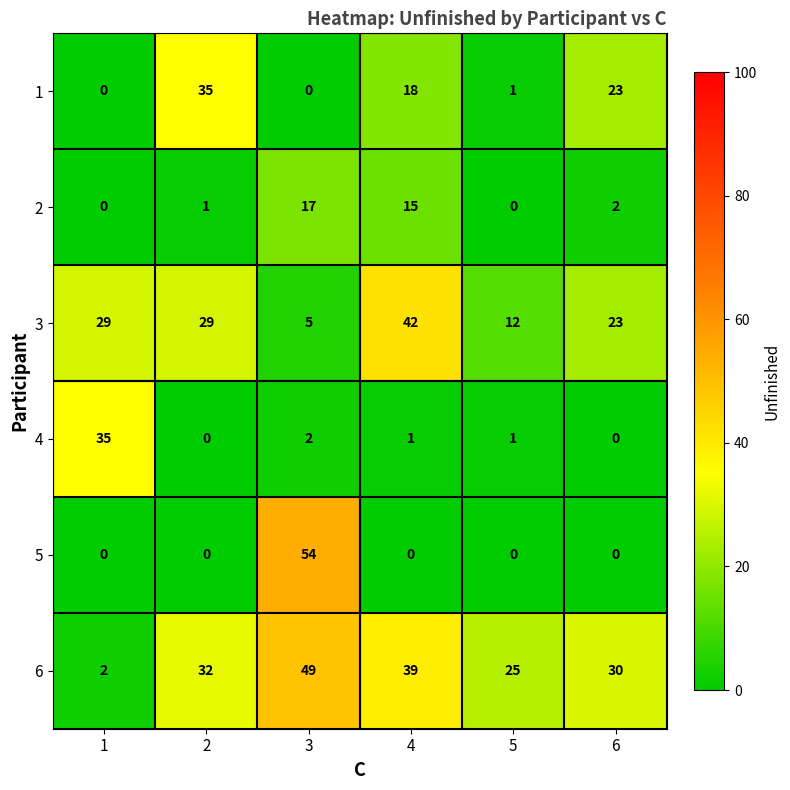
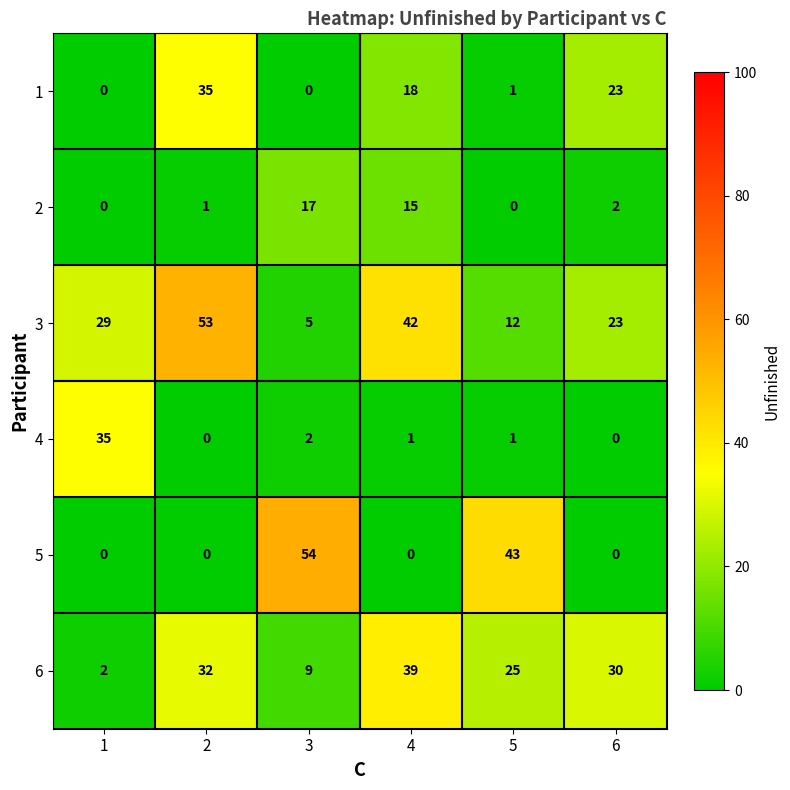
  {
    "1": {
      "1": 0,
      "2": 35,
      "3": 0,
      "4": 18,
      "5": 1,
      "6": 23
    },
    "2": {
      "1": 0,
      "2": 1,
      "3": 17,
      "4": 15,
      "5": 0,
      "6": 2
    },
    "3": {
      "1": 29,
-     "2": 29,
+     "2": 53,
      "3": 5,
      "4": 42,
      "5": 12,
      "6": 23
    },
    "4": {
      "1": 35,
      "2": 0,
      "3": 2,
      "4": 1,
      "5": 1,
      "6": 0
    },
    "5": {
      "1": 0,
      "2": 0,
      "3": 54,
      "4": 0,
-     "5": 0,
+     "5": 43,
      "6": 0
    },
    "6": {
      "1": 2,
      "2": 32,
-     "3": 49,
+     "3": 9,
      "4": 39,
      "5": 25,
      "6": 30
    }
  }
